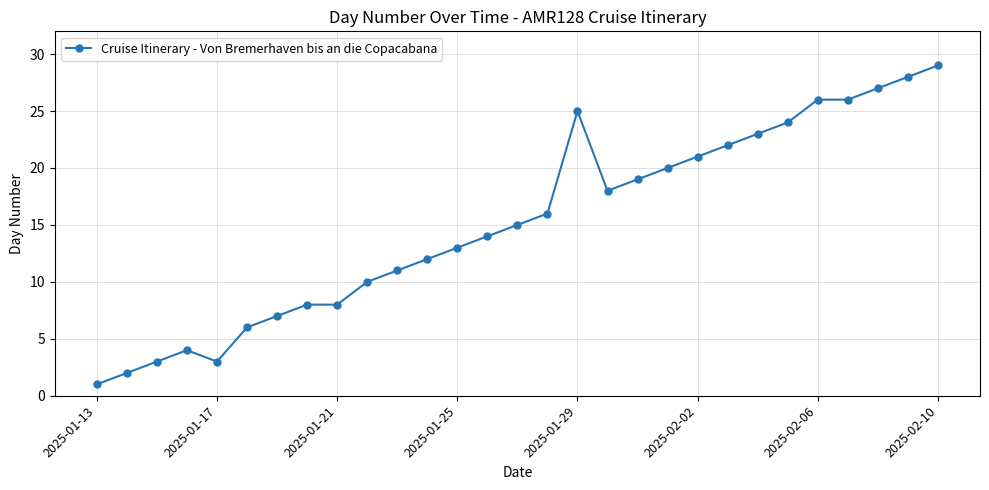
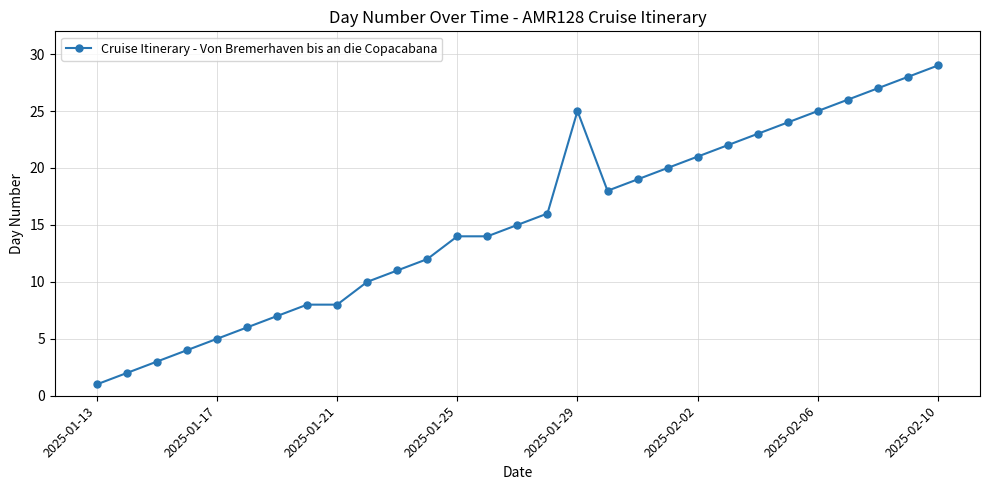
  {
    "2025-01-13": 1,
-   "2025-01-17": 3,
+   "2025-01-17": 5,
    "2025-01-21": 8,
-   "2025-01-25": 13,
+   "2025-01-25": 14,
    "2025-01-29": 25,
    "2025-02-02": 21,
-   "2025-02-06": 26,
+   "2025-02-06": 25,
    "2025-02-10": 29
  }
